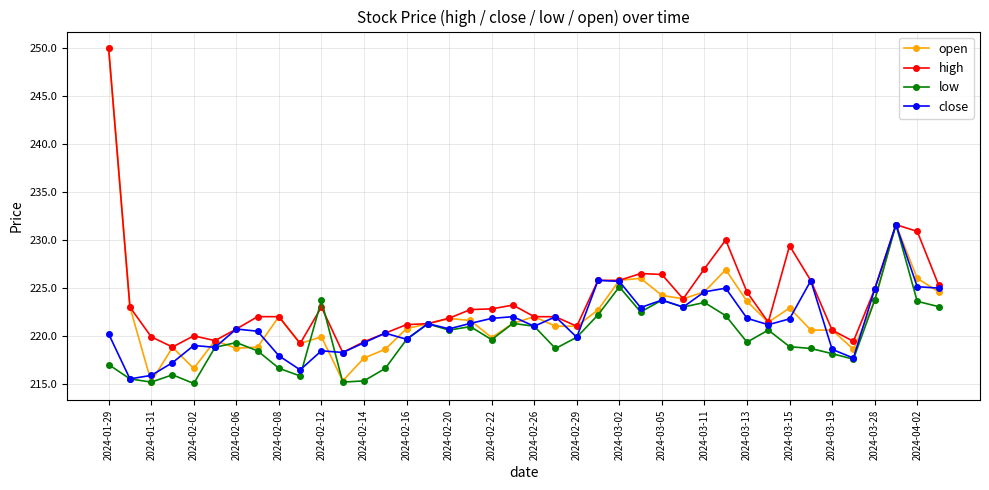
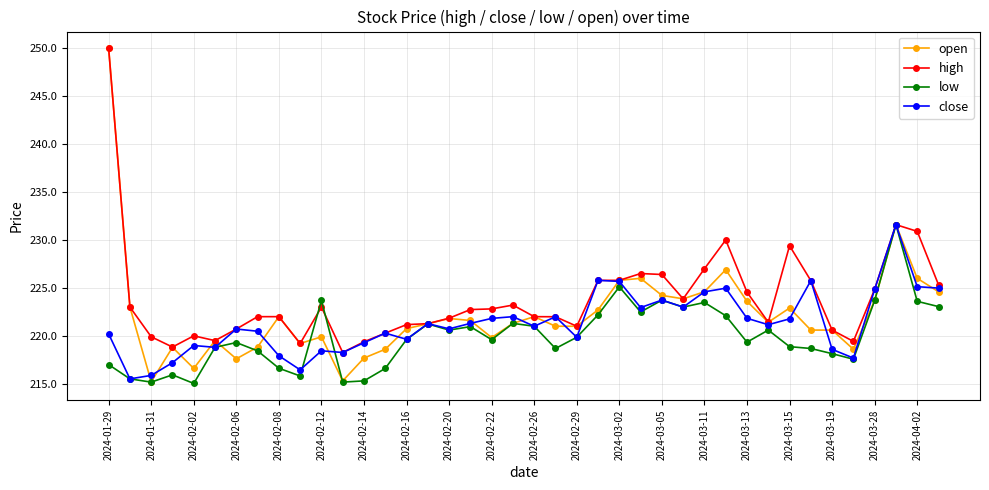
  {
    "open": {
      "2024-02-02": 217,
-     "2024-02-06": 219,
+     "2024-02-06": 218,
      "2024-02-12": 220,
      "2024-02-14": 218,
      "2024-02-16": 221,
      "2024-03-05": 224,
      "2024-03-13": 224,
      "2024-03-15": 223,
      "2024-04-02": 226
    },
    "high": {
      "2024-01-31": 220,
      "2024-02-02": 220,
      "2024-02-12": 223,
      "2024-02-16": 221,
      "2024-02-22": 223,
      "2024-03-05": 226,
      "2024-03-11": 227,
      "2024-03-13": 225,
      "2024-03-15": 229,
      "2024-04-02": 231
    },
    "low": {
      "2024-01-29": 217,
      "2024-02-02": 215,
      "2024-02-06": 219,
      "2024-02-08": 217,
      "2024-02-12": 224,
      "2024-02-14": 215,
      "2024-03-02": 225,
      "2024-03-11": 223,
      "2024-03-13": 219,
      "2024-03-15": 219,
      "2024-03-19": 218,
      "2024-04-02": 224
    },
    "close": {
      "2024-01-29": 220,
      "2024-01-31": 216,
      "2024-02-02": 219,
      "2024-02-08": 218,
      "2024-02-12": 218,
      "2024-02-22": 222,
      "2024-03-13": 222,
      "2024-03-15": 222,
      "2024-03-19": 219,
      "2024-04-02": 225
    }
  }
